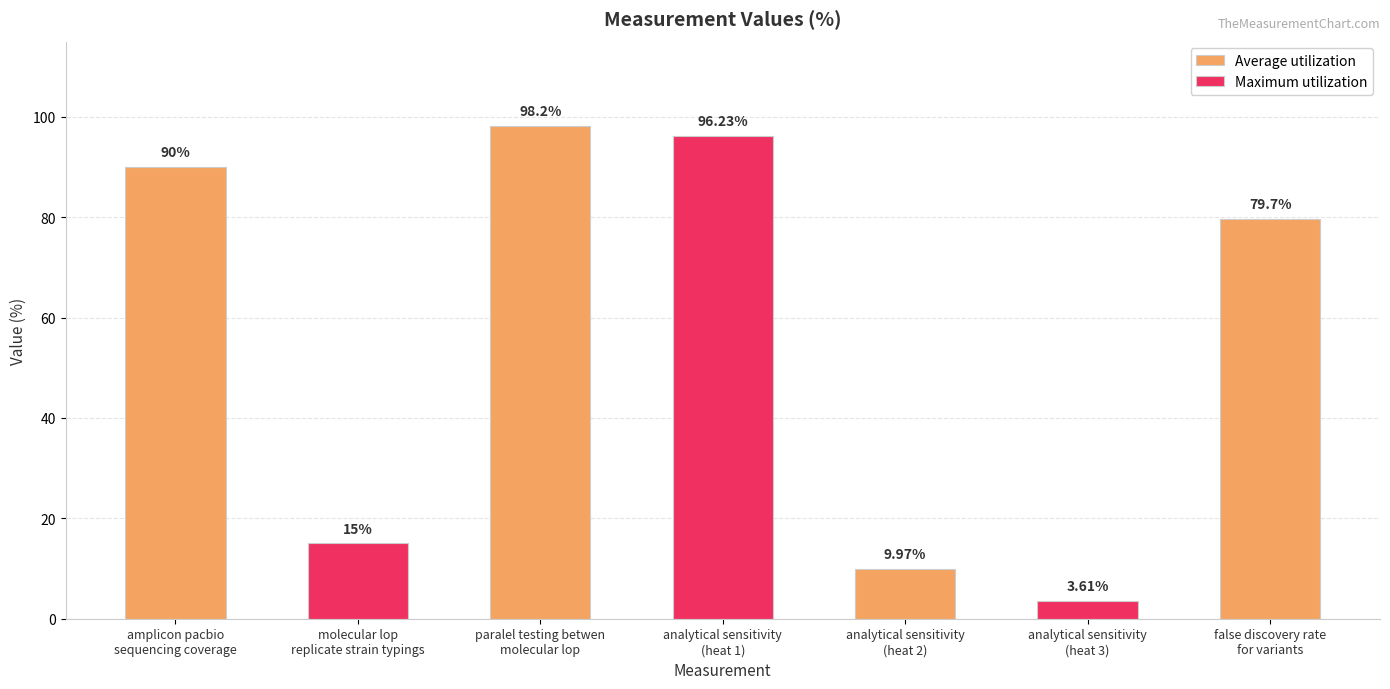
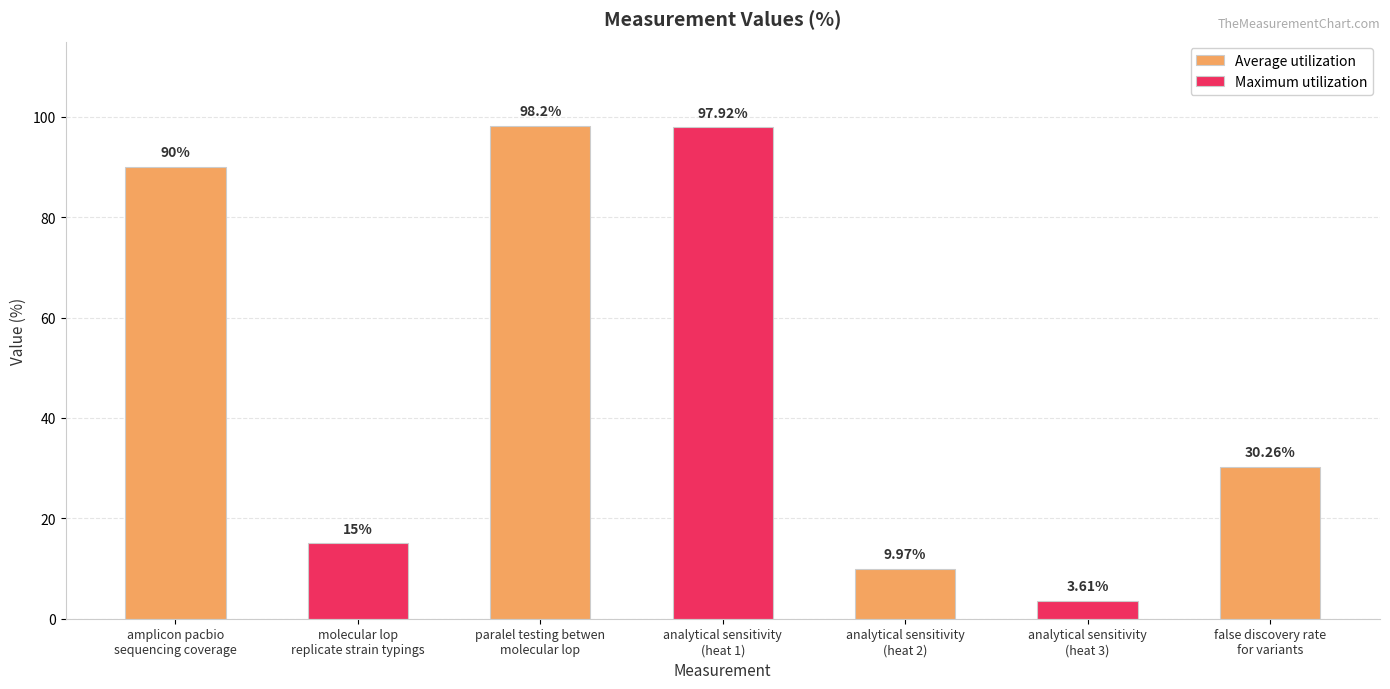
  {
    "Average utilization": {
      "amplicon pacbio sequencing coverage": "90%",
      "paralel testing betwen molecular lop": "98.2%",
      "analytical sensitivity (heat 2)": "9.97%",
-     "false discovery rate for variants": "79.7%"
+     "false discovery rate for variants": "30.26%"
    },
    "Maximum utilization": {
      "molecular lop replicate strain typings": "15%",
-     "analytical sensitivity (heat 1)": "96.23%",
+     "analytical sensitivity (heat 1)": "97.92%",
      "analytical sensitivity (heat 3)": "3.61%"
    }
  }
